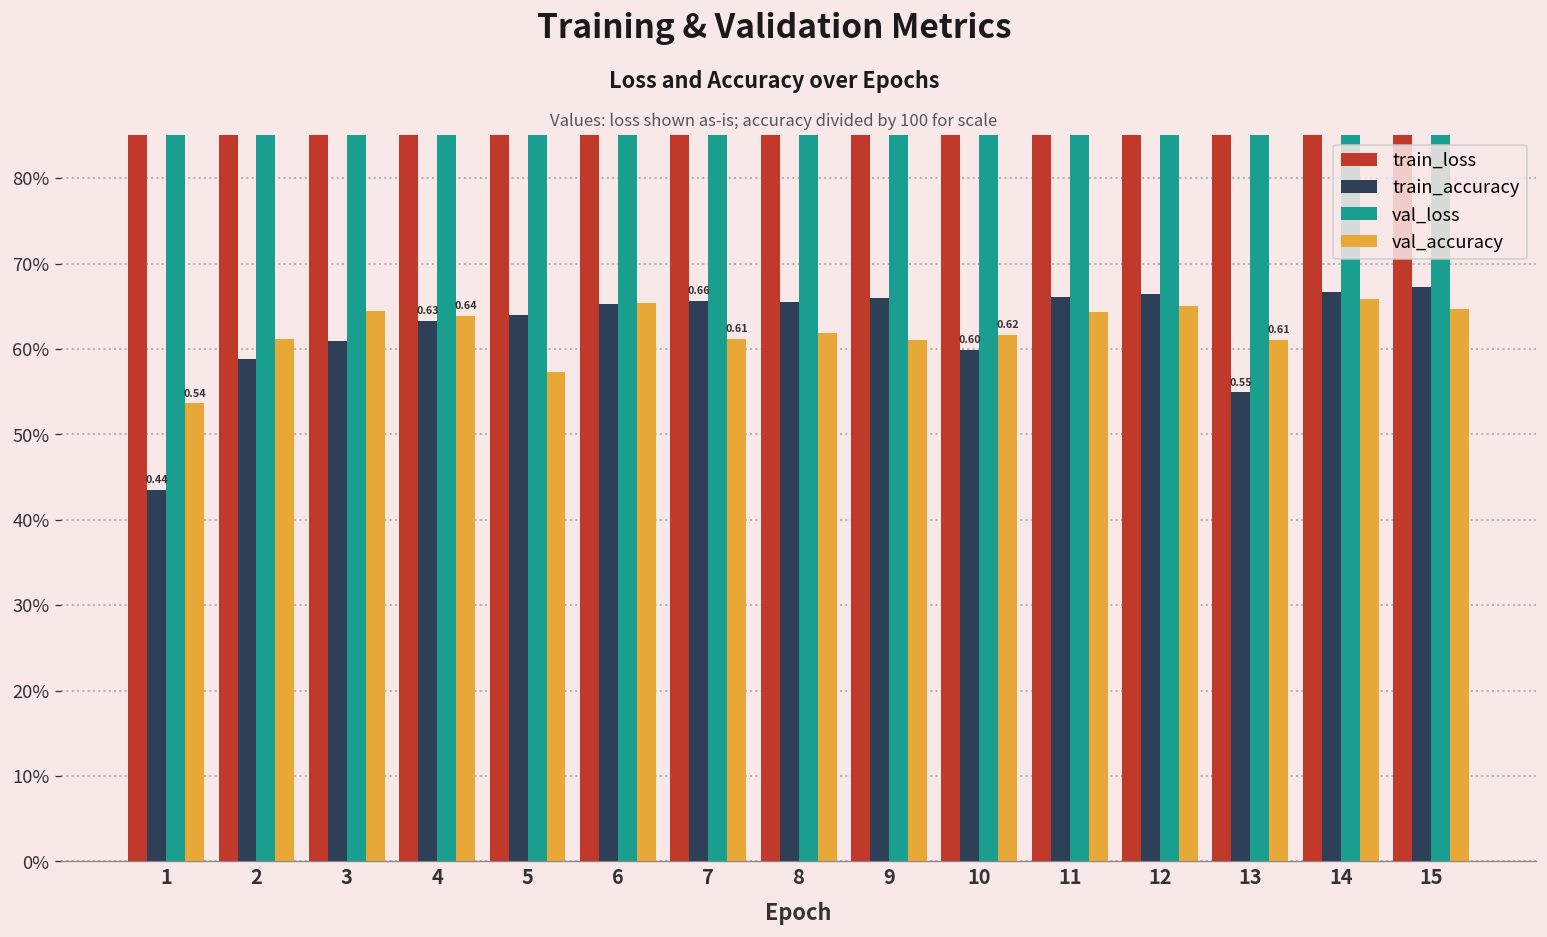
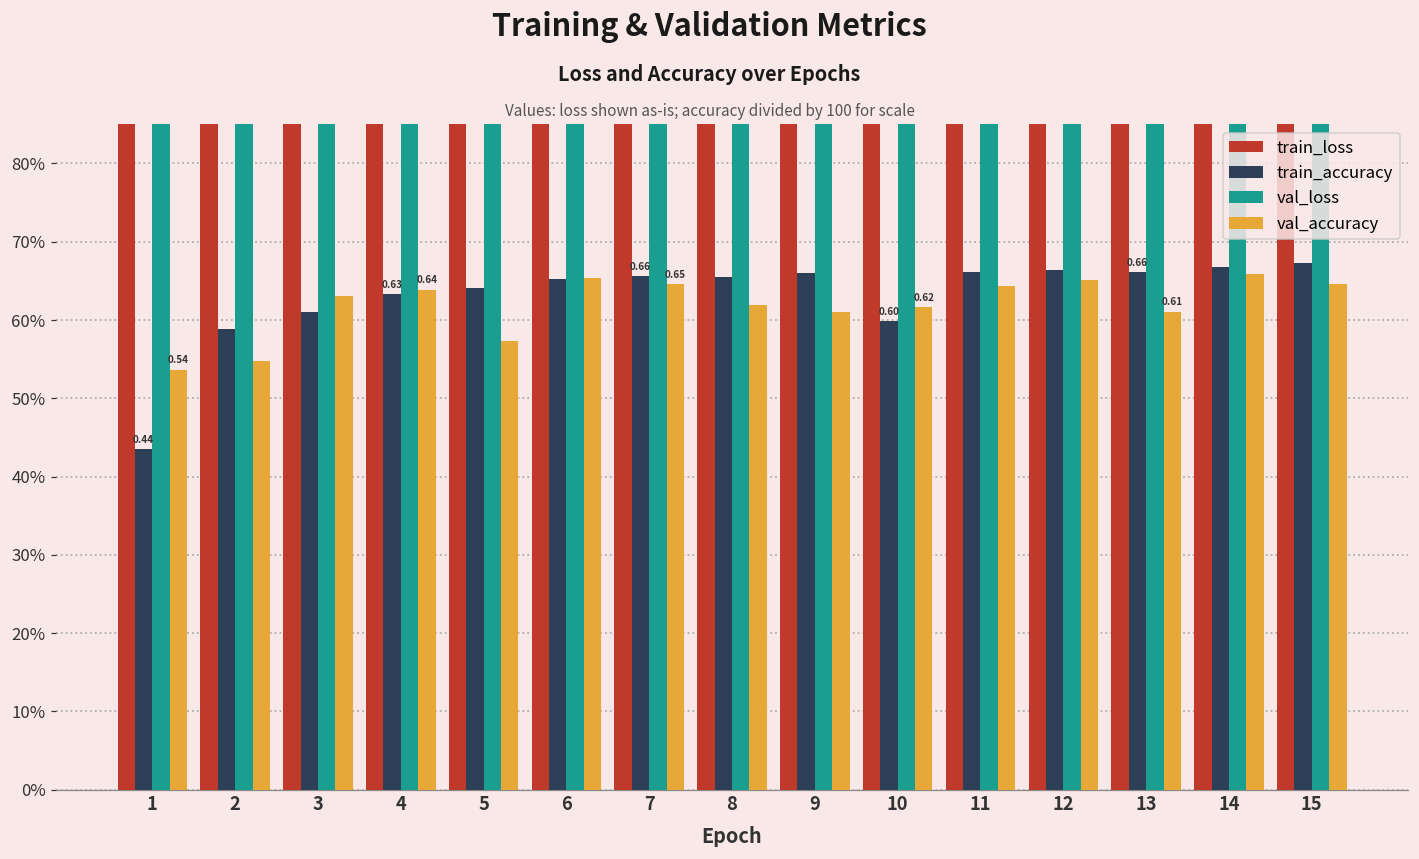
  {
    "train_accuracy": {
      "1": "0.44",
      "4": "0.63",
      "7": "0.66",
      "10": "0.60",
-     "13": "0.55"
+     "13": "0.66"
    },
    "val_accuracy": {
      "1": "0.54",
-     "2": "61%",
-     "3": "64%",
+     "2": "55%",
+     "3": "63%",
      "4": "0.64",
-     "7": "0.61",
+     "7": "0.65",
      "10": "0.62",
      "13": "0.61"
    }
  }
